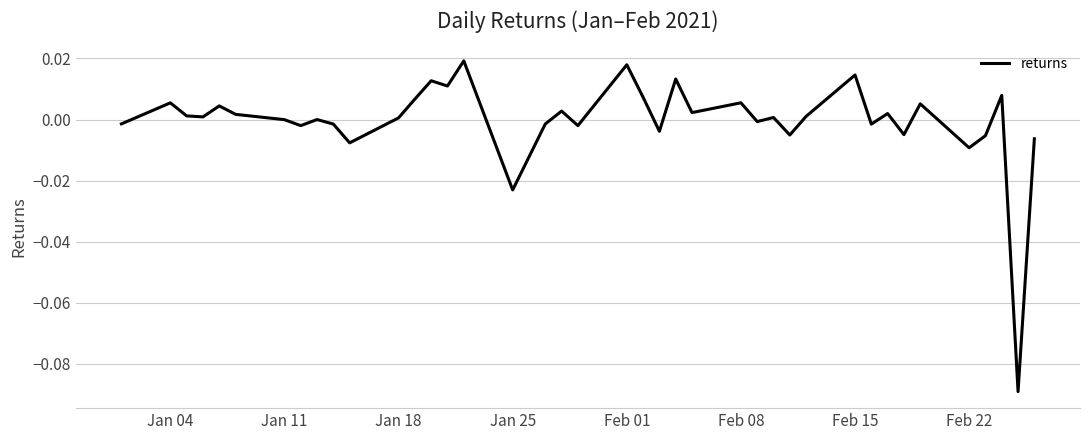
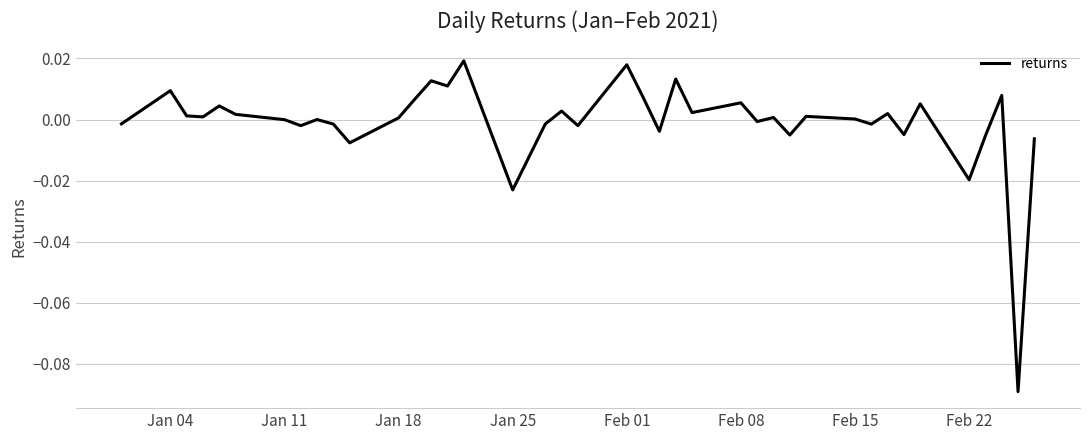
  {
-   "Jan 04": 0.005,
+   "Jan 04": 0.009,
    "Jan 11": 0.000,
    "Jan 18": 0.001,
    "Jan 25": -0.023,
    "Feb 01": 0.018,
    "Feb 08": 0.005,
-   "Feb 15": 0.015,
-   "Feb 22": -0.009
+   "Feb 15": 0.000,
+   "Feb 22": -0.020
  }
